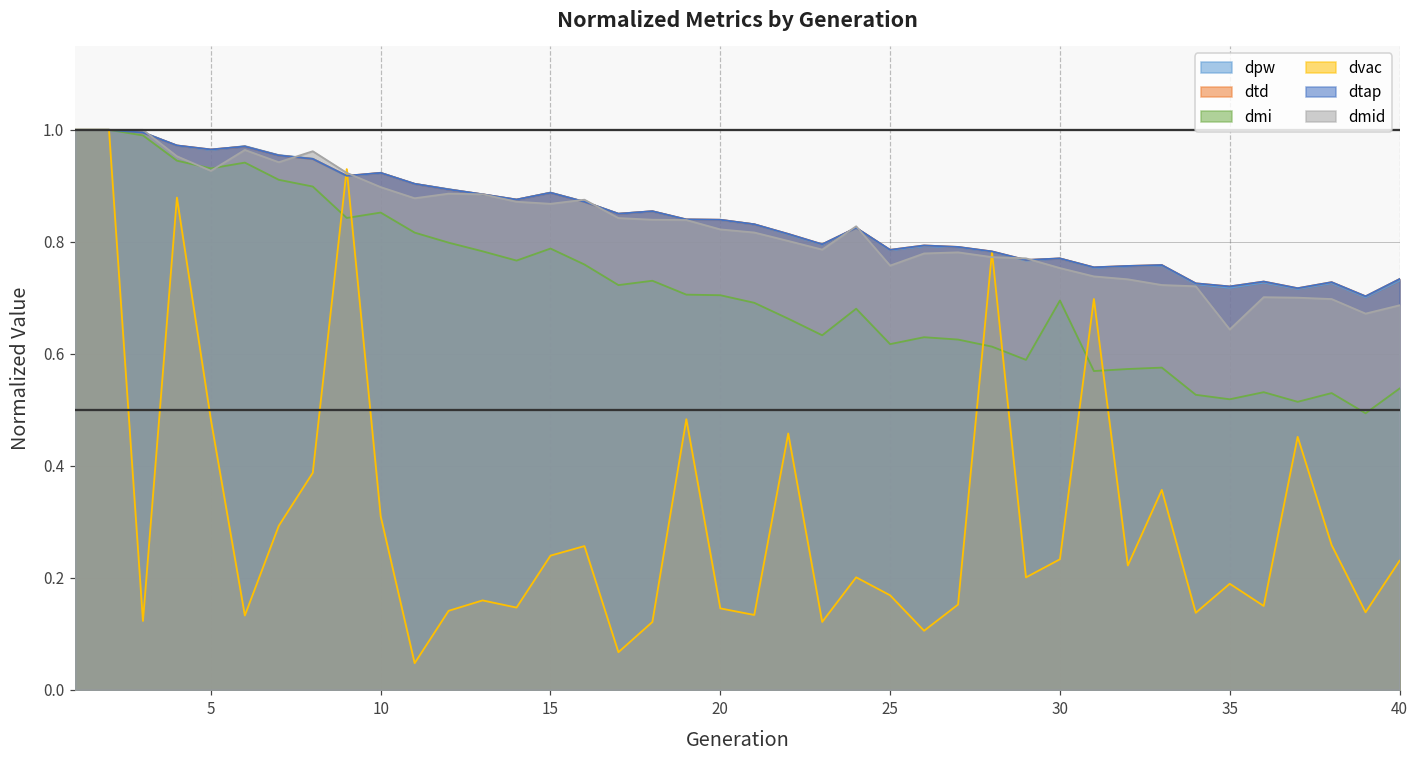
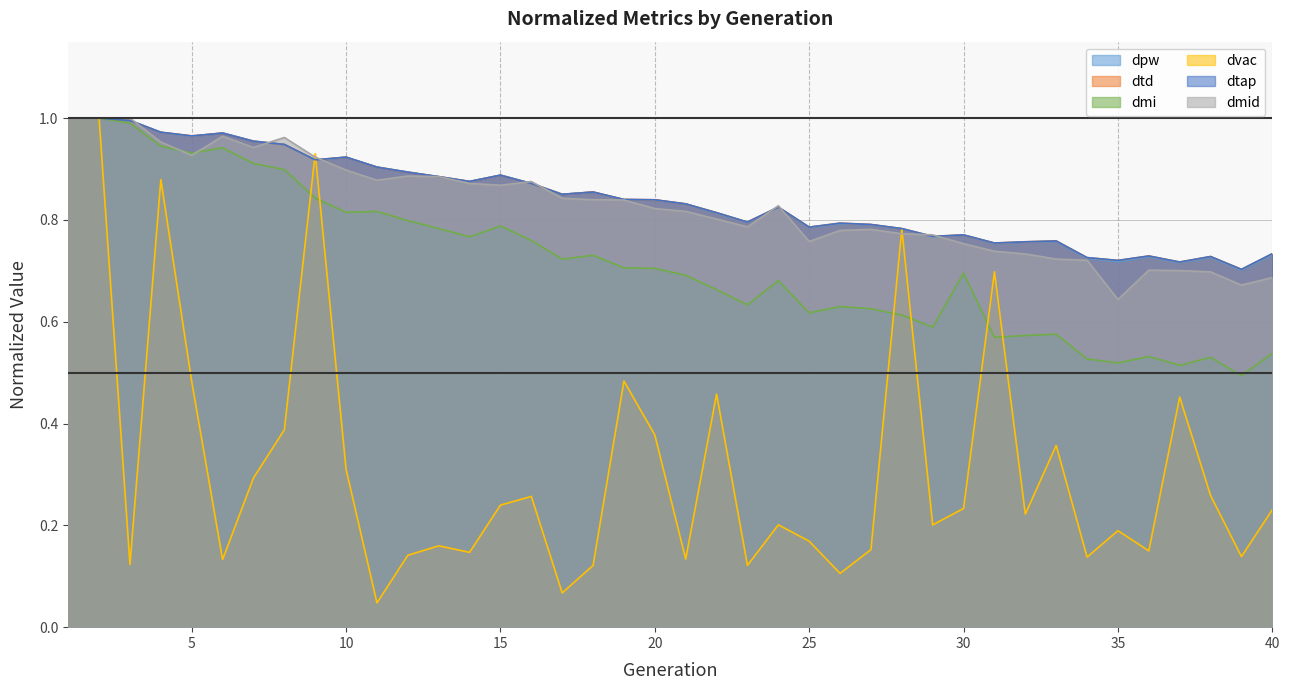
  {
    "dmi": {
-     "10": 0.85,
+     "10": 0.81,
      "15": 0.79,
      "20": 0.70,
      "25": 0.62,
      "30": 0.70,
      "35": 0.52,
      "40": 0.54
    },
    "dvac": {
      "5": 0.48,
      "10": 0.31,
      "15": 0.24,
-     "20": 0.15,
+     "20": 0.38,
      "25": 0.17,
      "30": 0.23,
      "35": 0.19,
      "40": 0.23
    },
    "dmid": {
      "10": 0.90,
      "15": 0.87,
      "20": 0.82,
      "25": 0.76,
      "30": 0.75,
      "35": 0.64,
      "40": 0.69
    }
  }
